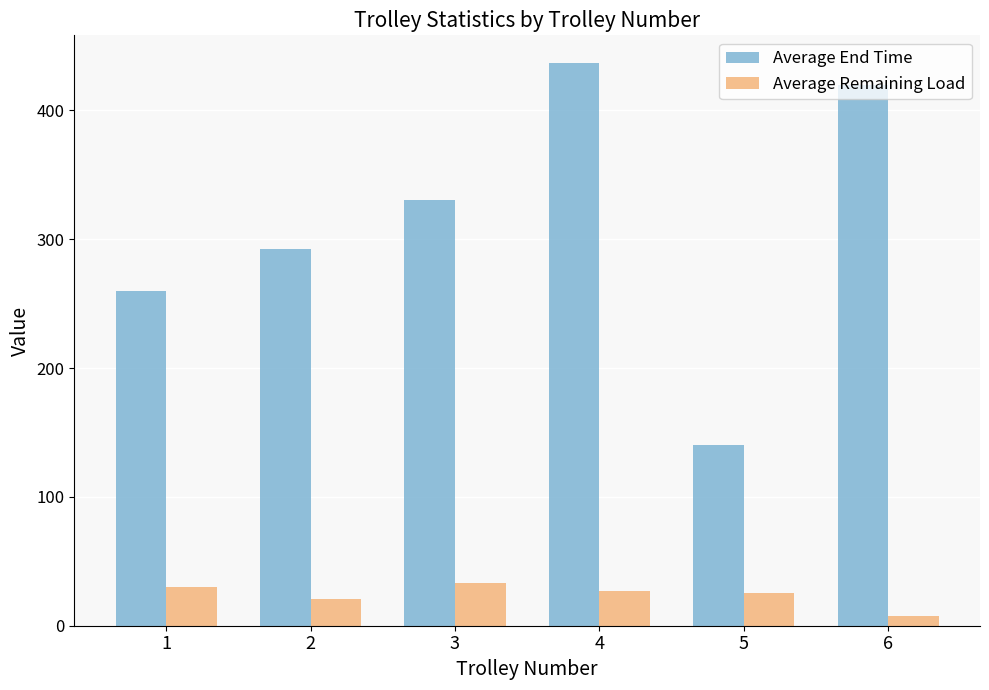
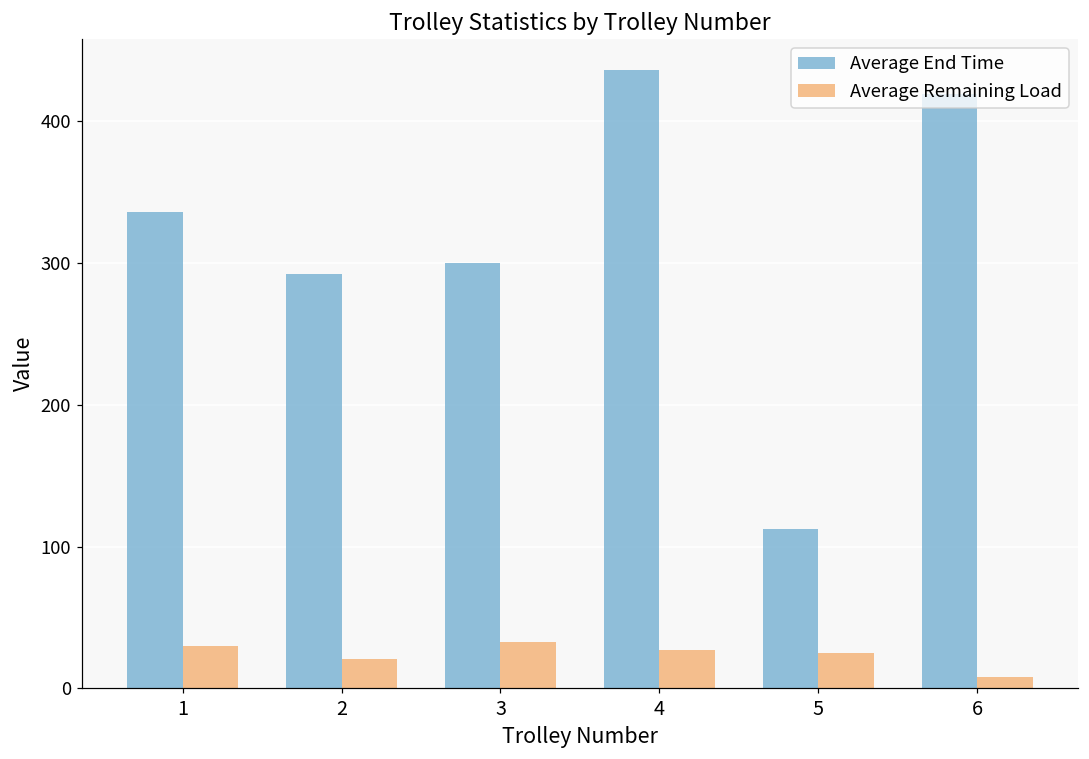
  {
    "Average End Time": {
-     "1": 260,
+     "1": 336,
      "2": 293,
-     "3": 331,
+     "3": 300,
      "4": 436,
-     "5": 140
+     "5": 112
    },
    "Average Remaining Load": {
      "1": 30,
      "2": 21,
      "3": 33,
      "4": 27,
      "5": 25,
      "6": 8
    }
  }
